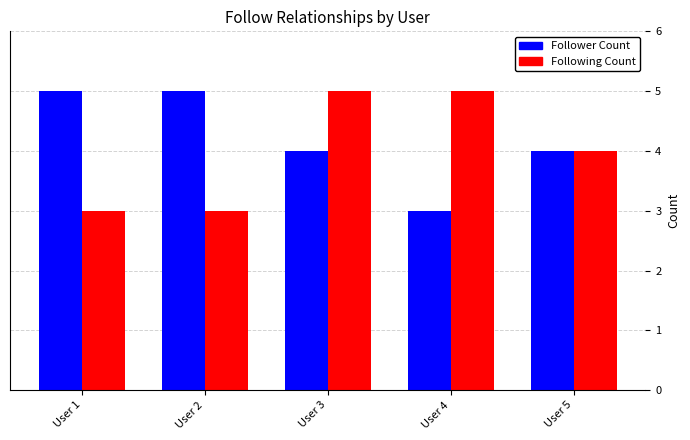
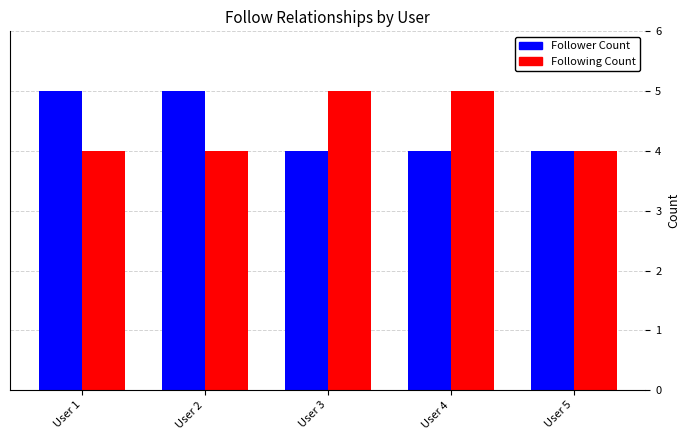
  {
    "Follower Count": {
      "User 1": 5,
      "User 2": 5,
      "User 3": 4,
-     "User 4": 3,
+     "User 4": 4,
      "User 5": 4
    },
    "Following Count": {
-     "User 1": 3,
-     "User 2": 3,
+     "User 1": 4,
+     "User 2": 4,
      "User 3": 5,
      "User 4": 5,
      "User 5": 4
    }
  }
